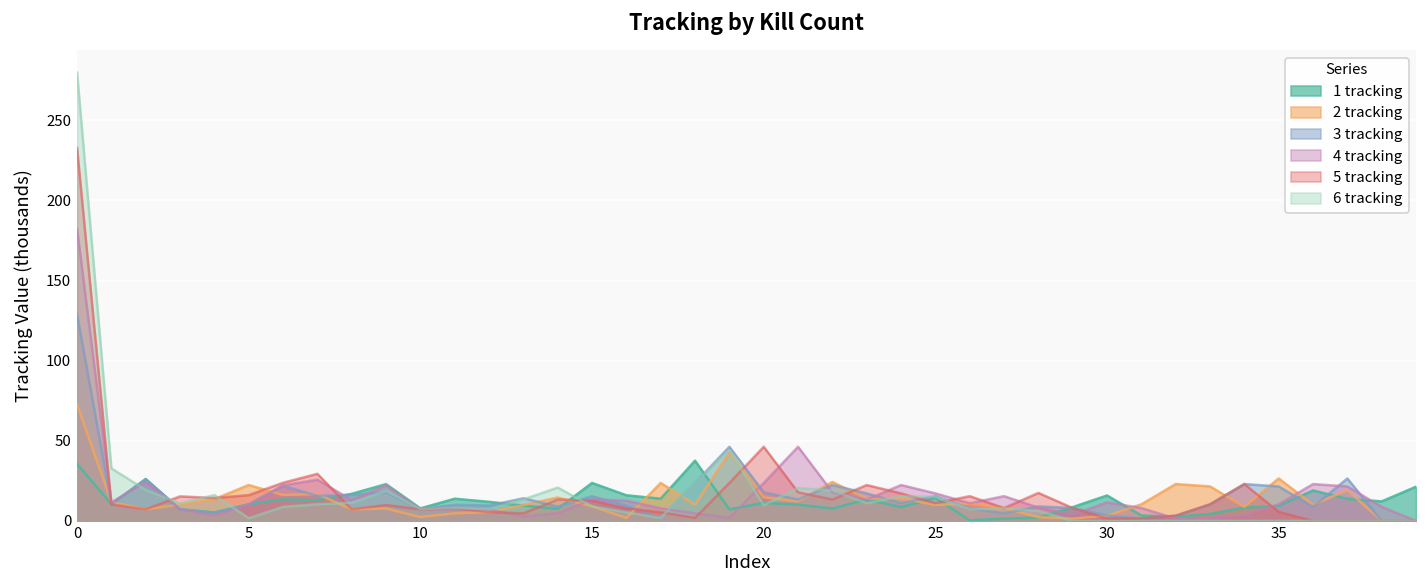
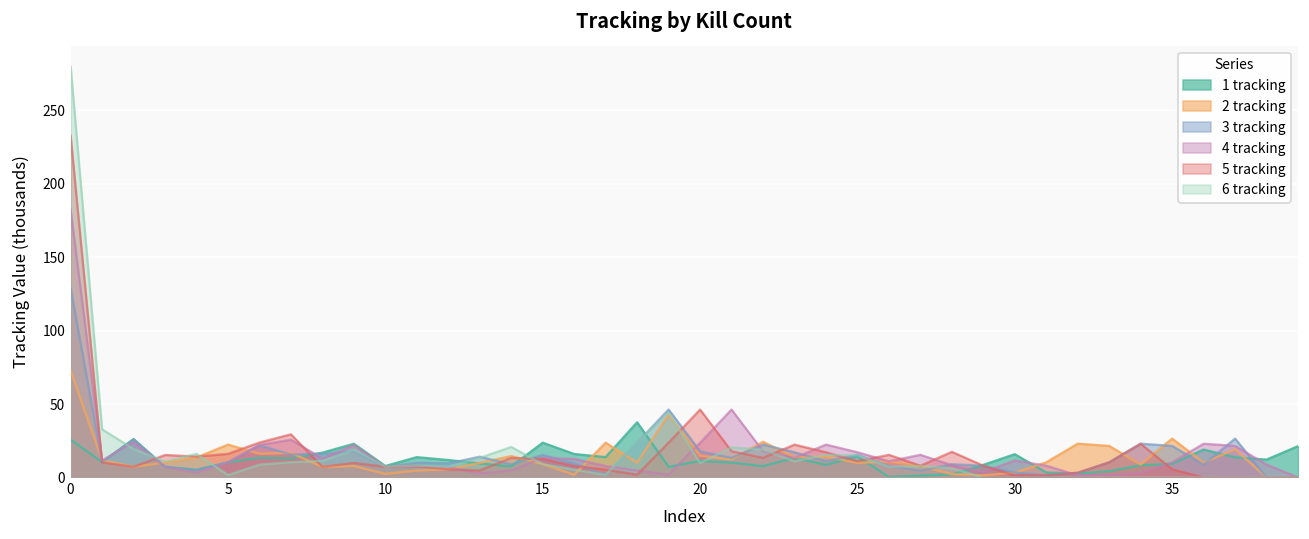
  {
    "1 tracking": {
-     "0": 36,
+     "0": 26,
      "15": 24,
      "30": 16
    }
  }
